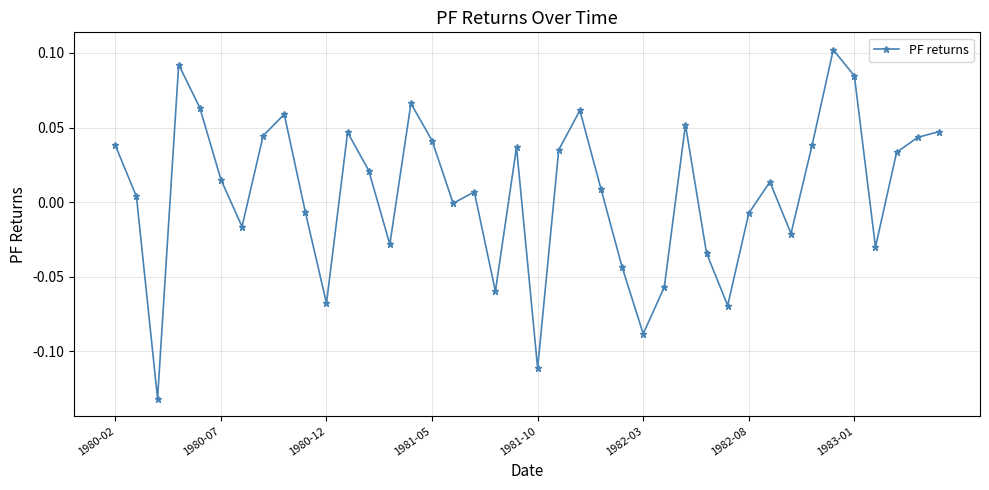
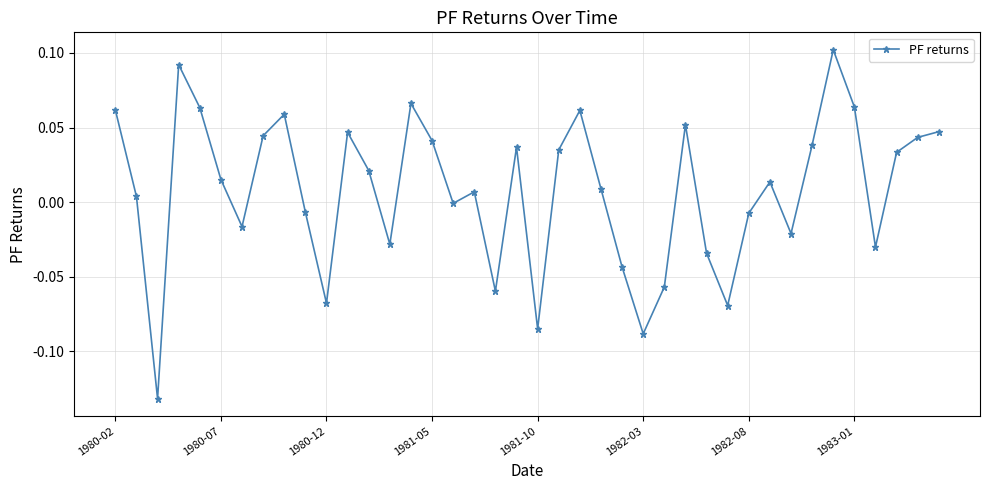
  {
-   "1980-02": 0.038,
+   "1980-02": 0.062,
    "1980-07": 0.015,
    "1980-12": -0.068,
    "1981-05": 0.041,
-   "1981-10": -0.111,
+   "1981-10": -0.085,
    "1982-03": -0.088,
    "1982-08": -0.007,
-   "1983-01": 0.085
+   "1983-01": 0.064
  }
